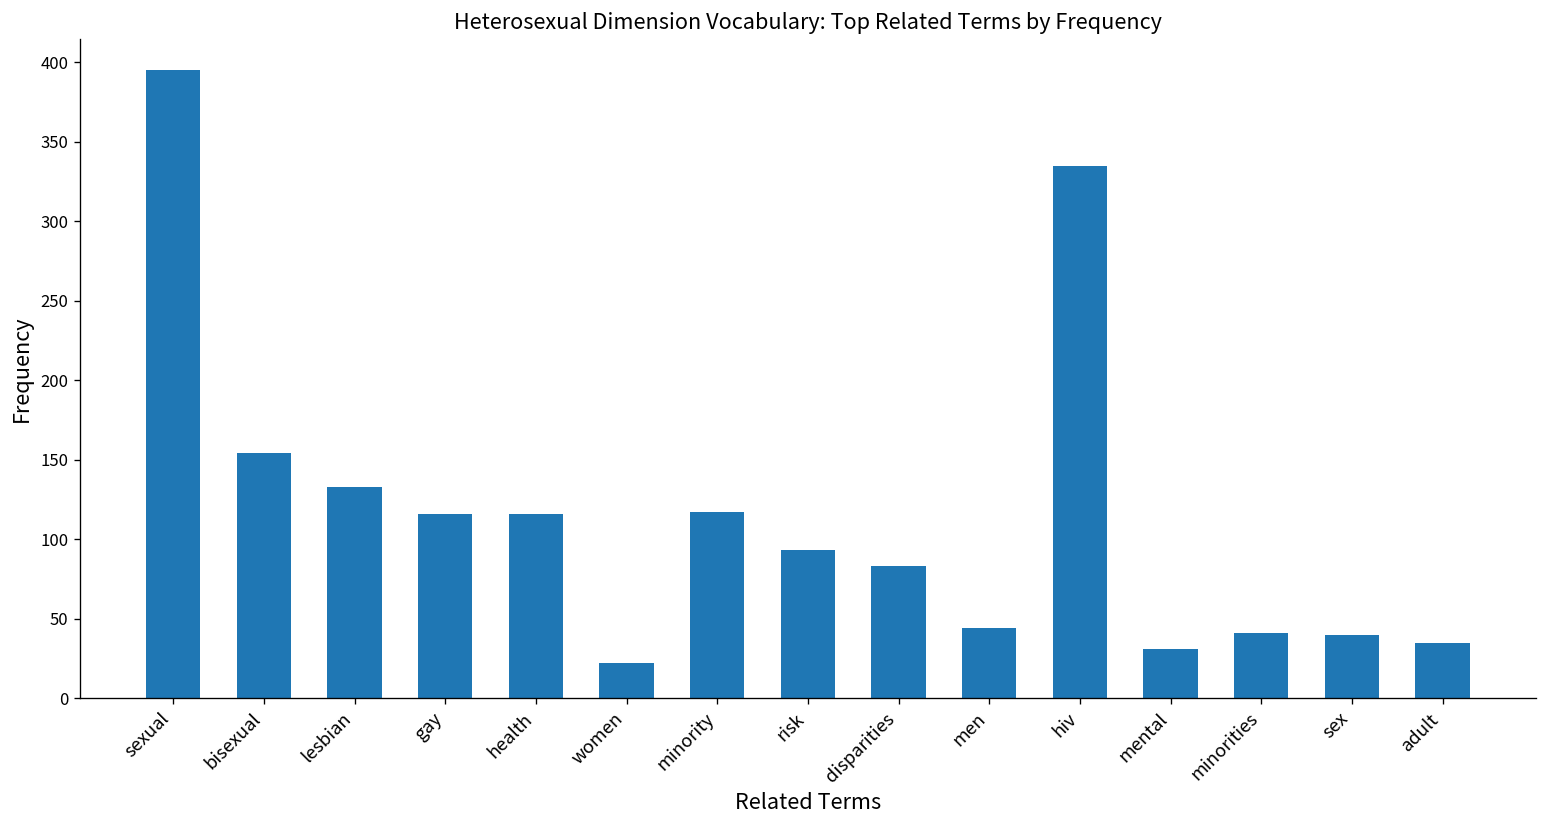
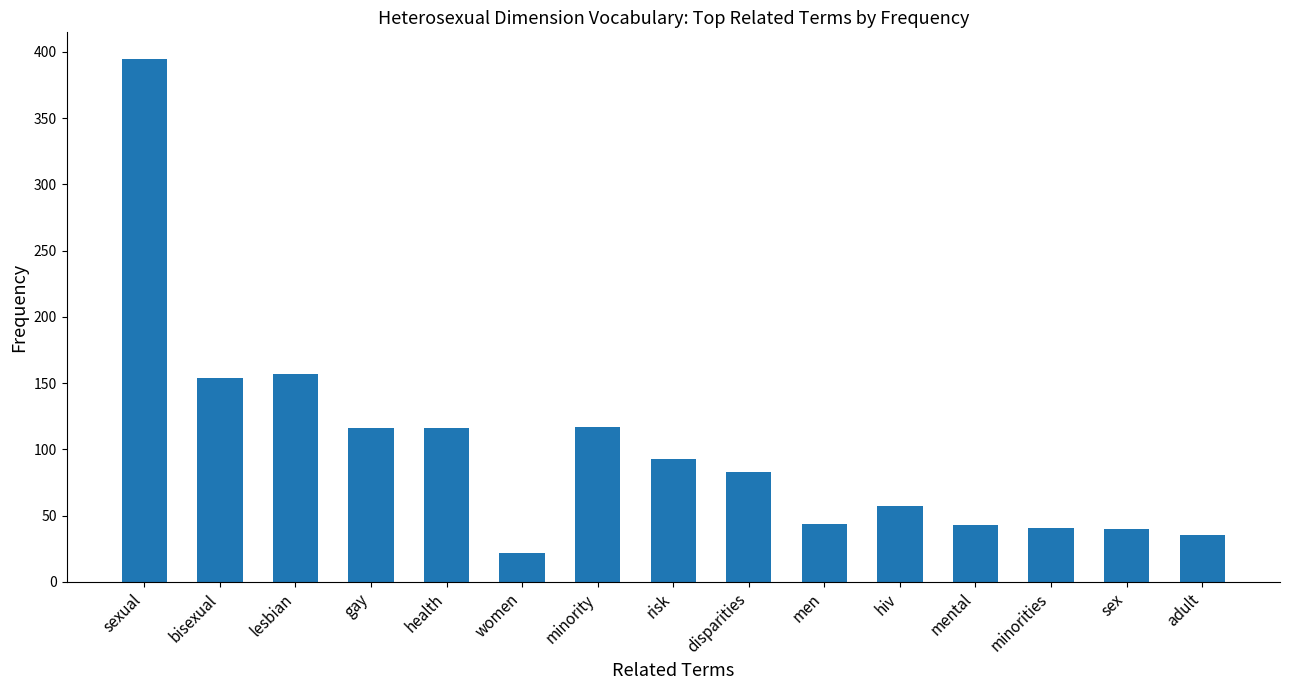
  {
    "sexual": 395,
    "bisexual": 154,
-   "lesbian": 133,
+   "lesbian": 157,
    "gay": 116,
    "health": 116,
    "women": 22,
    "minority": 117,
    "risk": 93,
    "disparities": 83,
    "men": 44,
-   "hiv": 335,
-   "mental": 31,
+   "hiv": 57,
+   "mental": 43,
    "minorities": 41,
    "sex": 40,
    "adult": 35
  }
